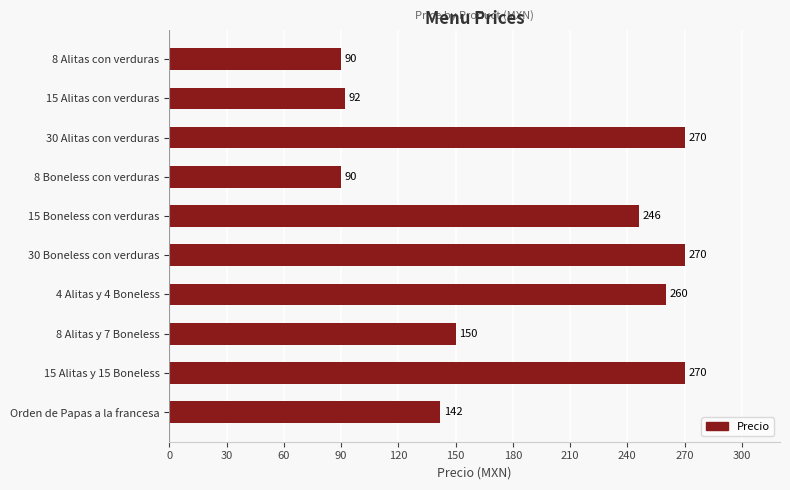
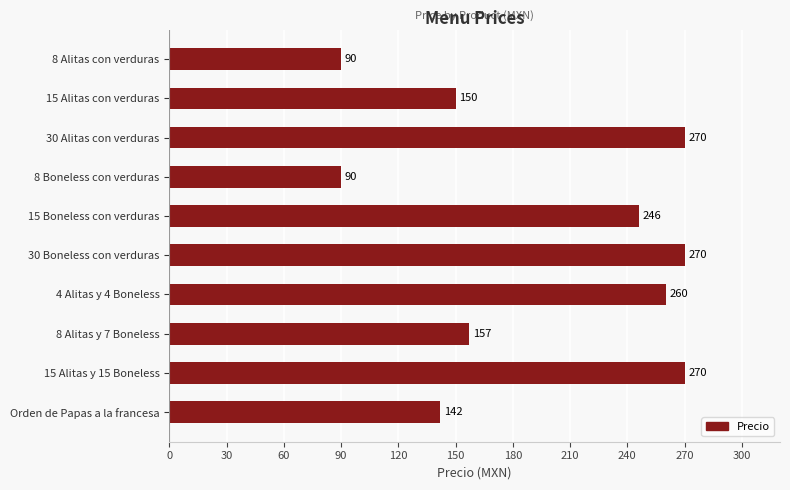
  {
    "8 Alitas con verduras": 90,
-   "15 Alitas con verduras": 92,
+   "15 Alitas con verduras": 150,
    "30 Alitas con verduras": 270,
    "8 Boneless con verduras": 90,
    "15 Boneless con verduras": 246,
    "30 Boneless con verduras": 270,
    "4 Alitas y 4 Boneless": 260,
-   "8 Alitas y 7 Boneless": 150,
+   "8 Alitas y 7 Boneless": 157,
    "15 Alitas y 15 Boneless": 270,
    "Orden de Papas a la francesa": 142
  }
